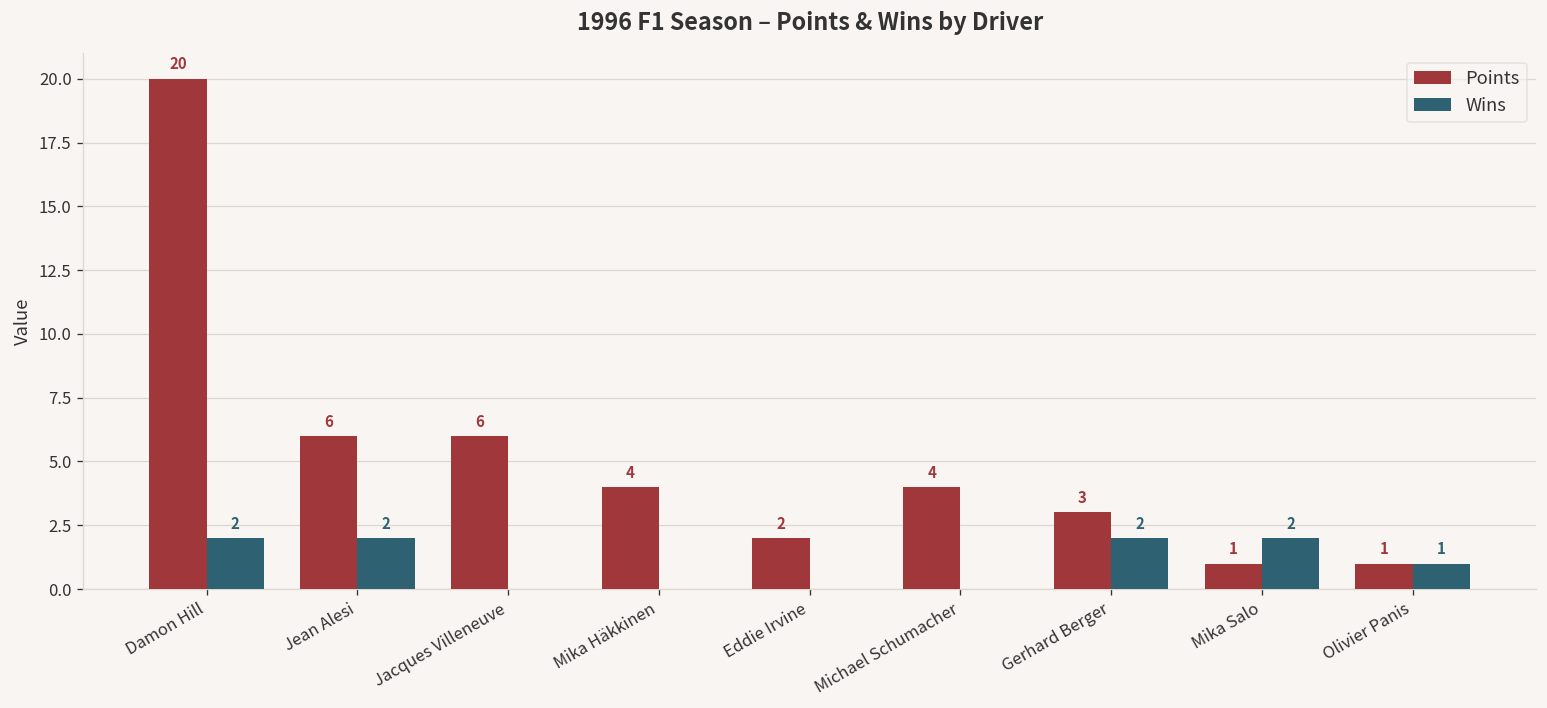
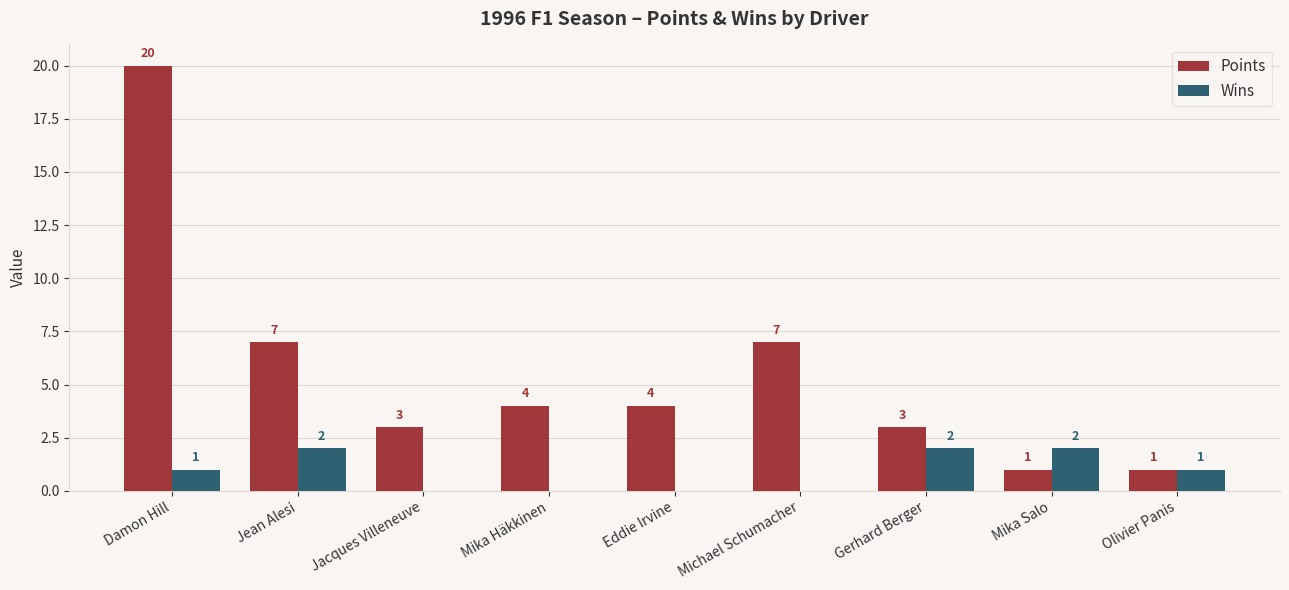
  {
    "Points": {
      "Damon Hill": 20,
-     "Jean Alesi": 6,
-     "Jacques Villeneuve": 6,
+     "Jean Alesi": 7,
+     "Jacques Villeneuve": 3,
      "Mika Häkkinen": 4,
-     "Eddie Irvine": 2,
-     "Michael Schumacher": 4,
+     "Eddie Irvine": 4,
+     "Michael Schumacher": 7,
      "Gerhard Berger": 3,
      "Mika Salo": 1,
      "Olivier Panis": 1
    },
    "Wins": {
-     "Damon Hill": 2,
+     "Damon Hill": 1,
      "Jean Alesi": 2,
      "Gerhard Berger": 2,
      "Mika Salo": 2,
      "Olivier Panis": 1
    }
  }
